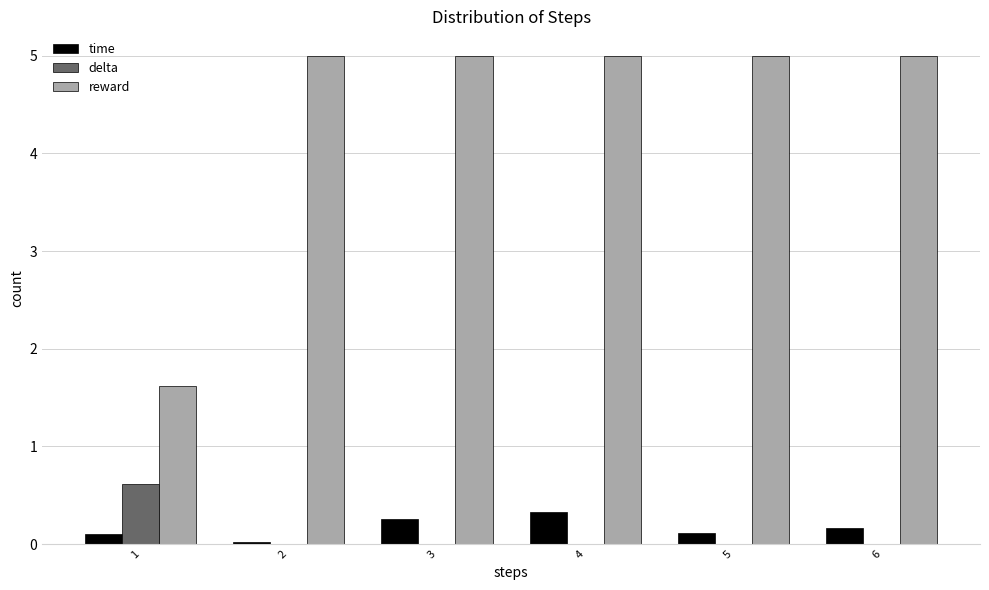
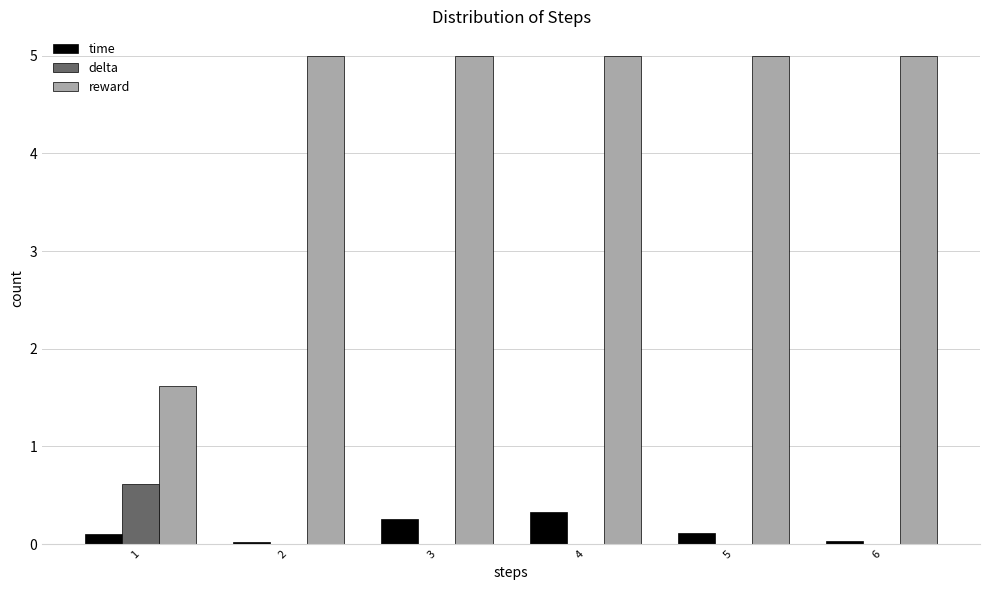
  {
    "time": {
      "1": 0.1,
      "3": 0.3,
      "4": 0.3,
      "5": 0.1,
-     "6": 0.2
+     "6": 0.0
    },
    "delta": {
      "1": 0.6,
      "6": 0.0
    },
    "reward": {
      "1": 1.6,
      "2": 5.0,
      "3": 5.0,
      "4": 5.0,
      "5": 5.0,
      "6": 5.0
    }
  }
